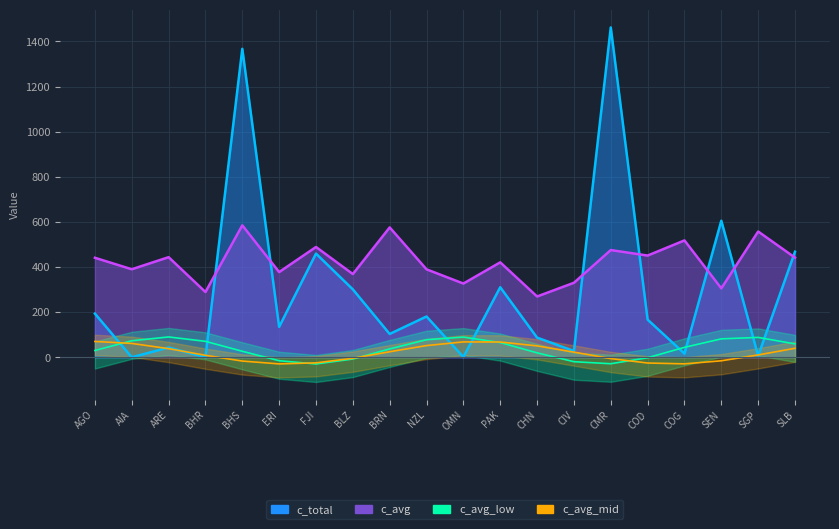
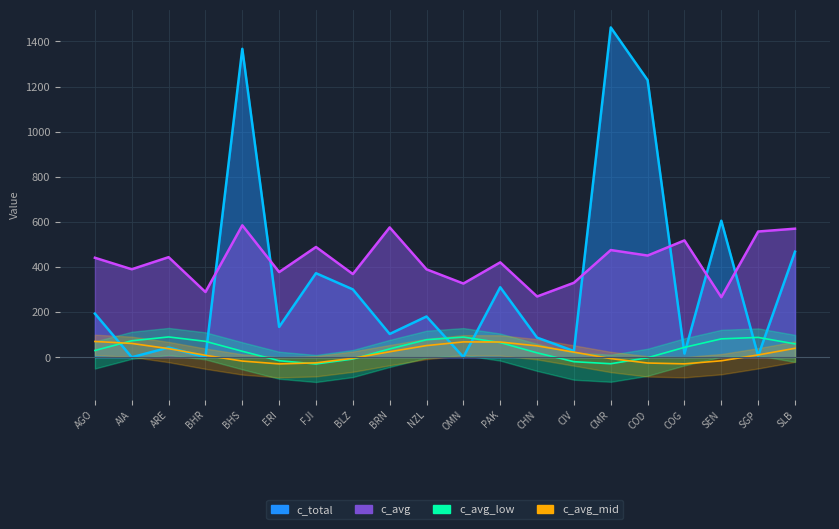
  {
    "c_total": {
      "AGO": 190,
      "AIA": 0,
      "BHS": 1370,
      "ERI": 130,
-     "FJI": 460,
+     "FJI": 370,
      "BLZ": 300,
      "BRN": 100,
      "NZL": 180,
      "OMN": 0,
      "PAK": 310,
      "CMR": 1460,
-     "COD": 170,
+     "COD": 1230,
      "COG": 20,
      "SEN": 610,
      "SLB": 470
    },
    "c_avg": {
      "AGO": 440,
      "AIA": 390,
      "ARE": 440,
      "BHR": 290,
      "BHS": 580,
      "ERI": 380,
      "FJI": 490,
      "BLZ": 370,
      "BRN": 580,
      "NZL": 390,
      "OMN": 330,
      "PAK": 420,
      "CHN": 270,
      "CIV": 330,
      "CMR": 480,
      "COD": 450,
      "COG": 520,
-     "SEN": 310,
+     "SEN": 270,
      "SGP": 560,
-     "SLB": 440
+     "SLB": 570
    }
  }
